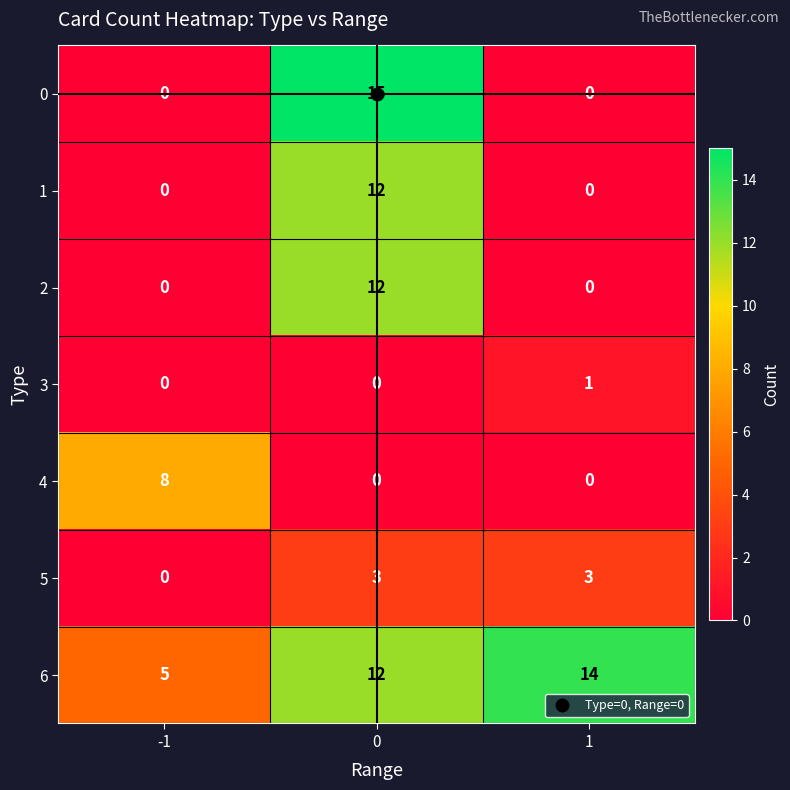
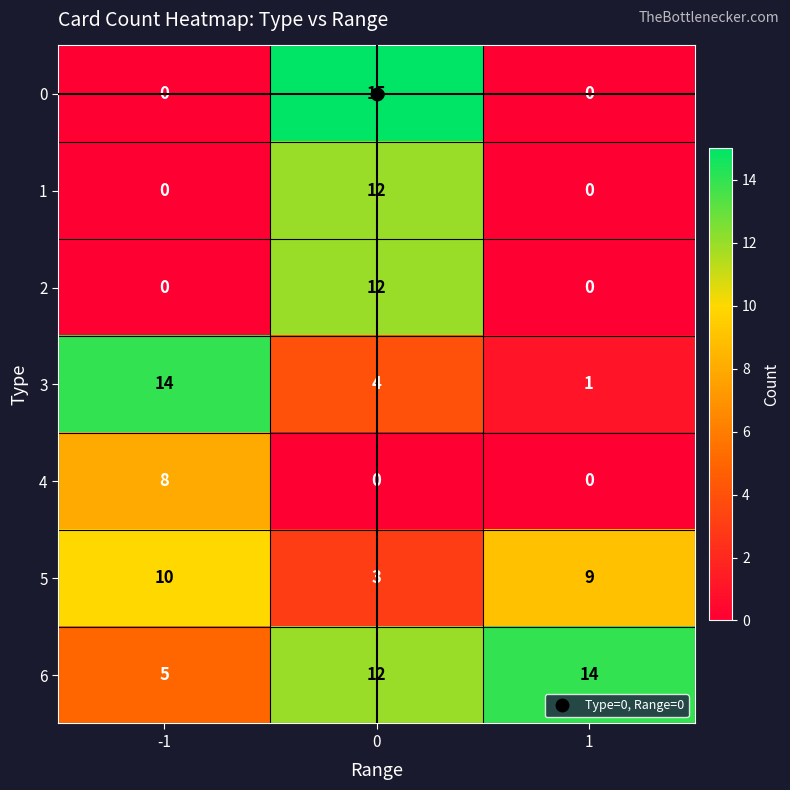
  {
    "0": {
      "-1": 0,
      "1": 0
    },
    "1": {
      "-1": 0,
      "0": 12,
      "1": 0
    },
    "2": {
      "-1": 0,
      "0": 12,
      "1": 0
    },
    "3": {
-     "-1": 0,
-     "0": 0,
+     "-1": 14,
+     "0": 4,
      "1": 1
    },
    "4": {
      "-1": 8,
      "0": 0,
      "1": 0
    },
    "5": {
-     "-1": 0,
+     "-1": 10,
      "0": 3,
-     "1": 3
+     "1": 9
    },
    "6": {
      "-1": 5,
      "0": 12,
      "1": 14
    }
  }
